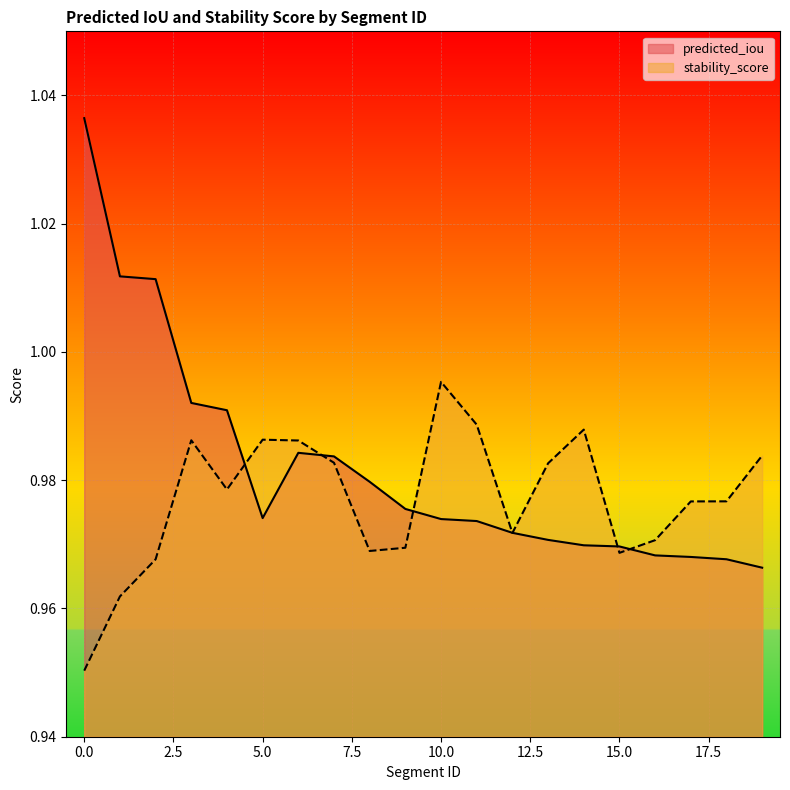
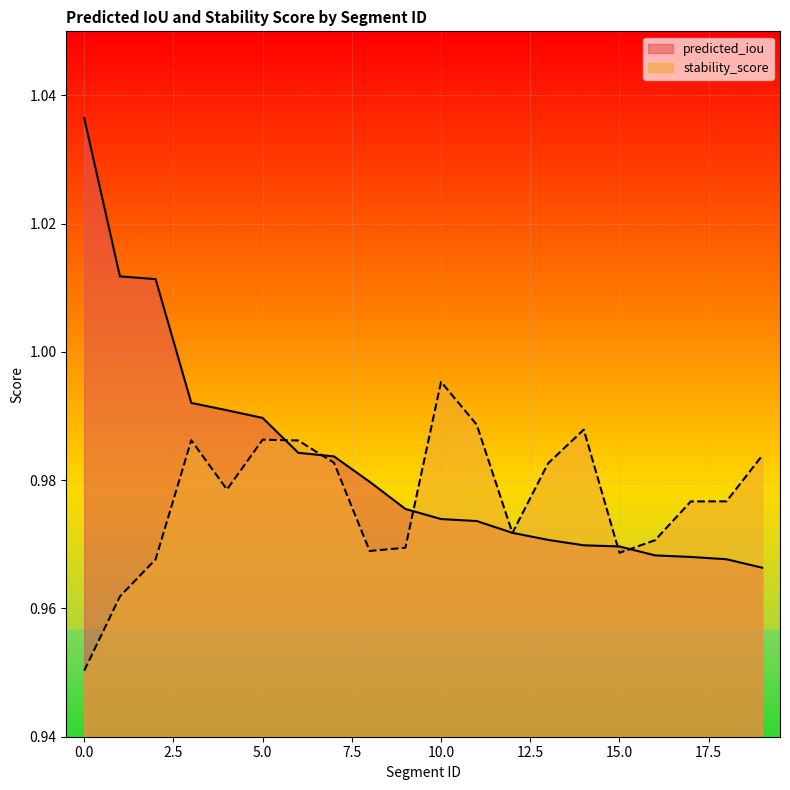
  {
    "predicted_iou": {
      "0.0": 1.036,
-     "5.0": 0.974,
+     "5.0": 0.990,
      "10.0": 0.974,
      "15.0": 0.970
    },
    "stability_score": {
      "0.0": 0.950,
      "5.0": 0.986,
      "10.0": 0.995,
      "15.0": 0.969
    }
  }
